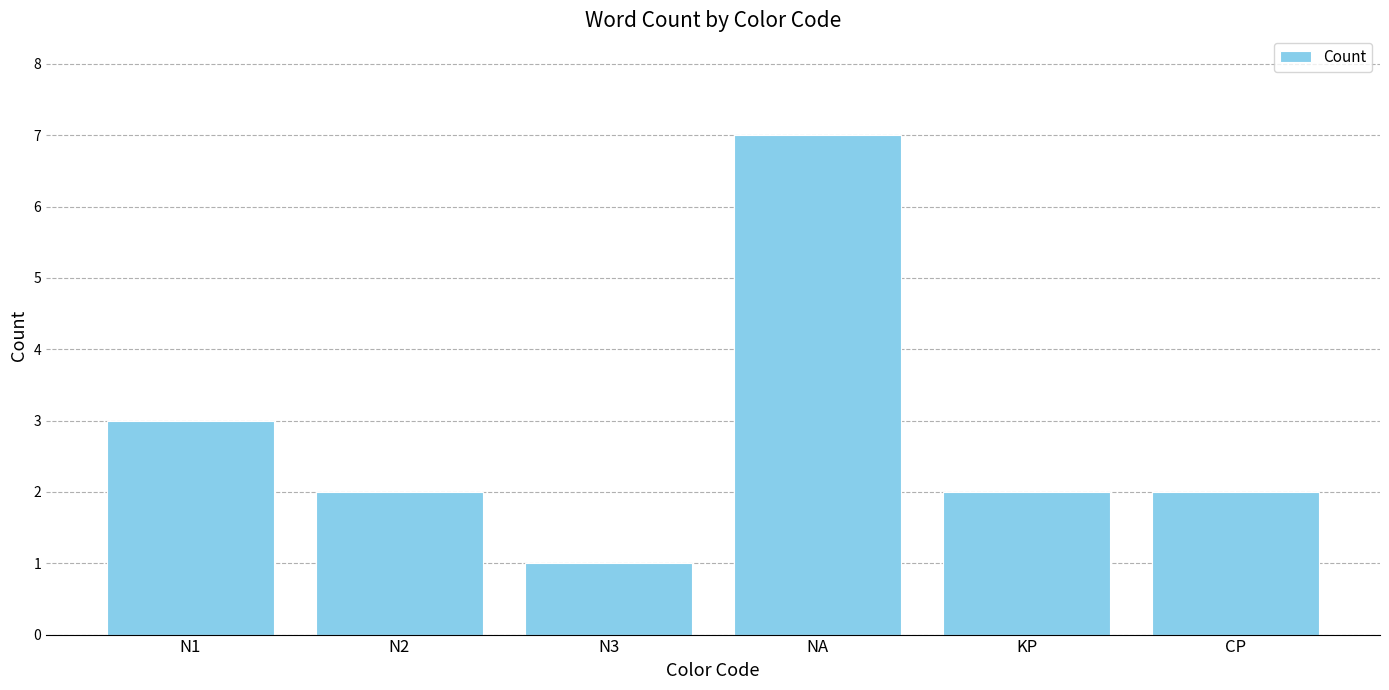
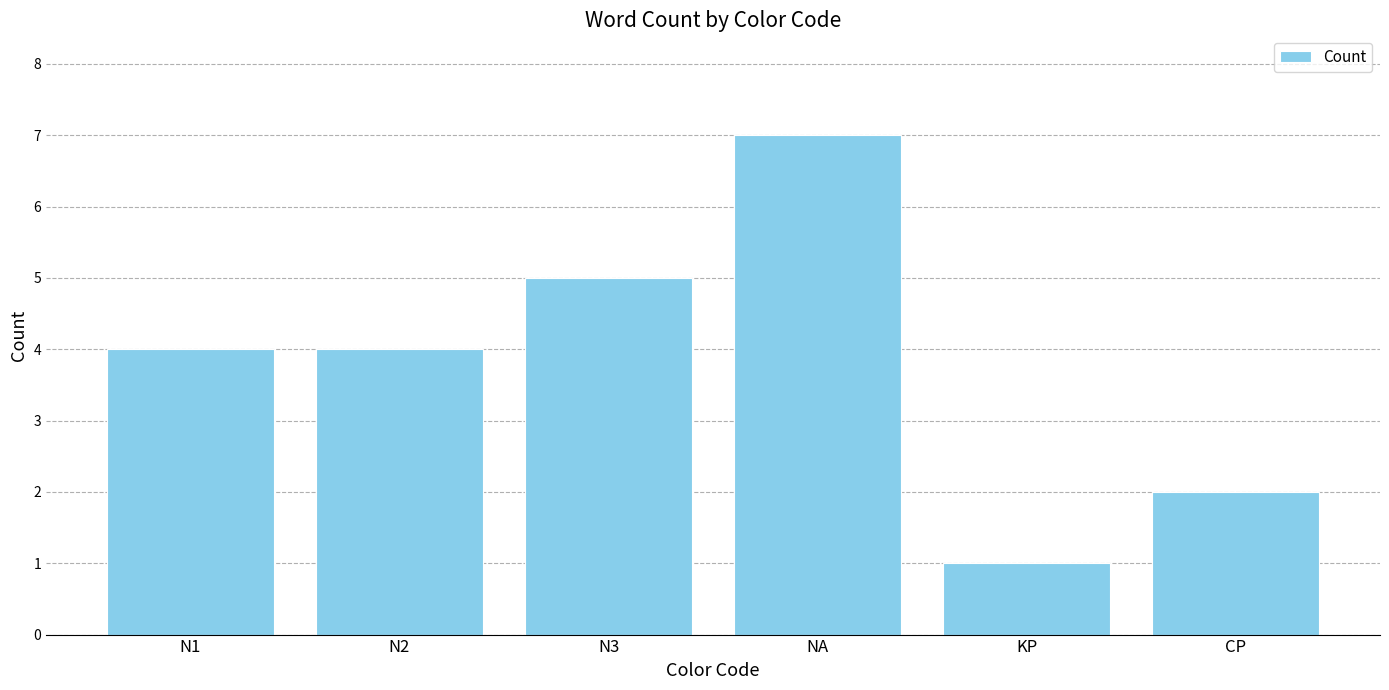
  {
-   "N1": 3,
-   "N2": 2,
-   "N3": 1,
+   "N1": 4,
+   "N2": 4,
+   "N3": 5,
    "NA": 7,
-   "KP": 2,
+   "KP": 1,
    "CP": 2
  }
